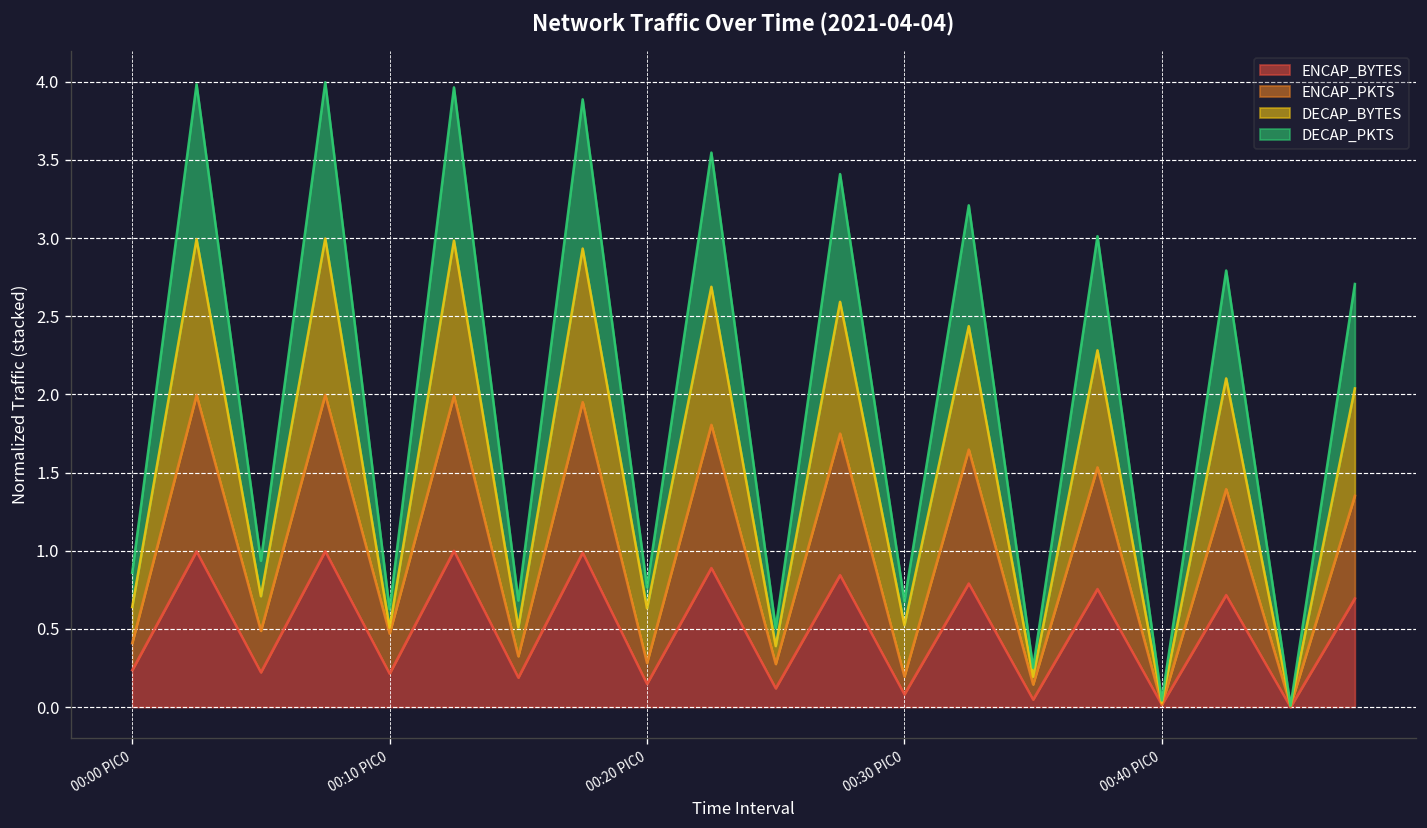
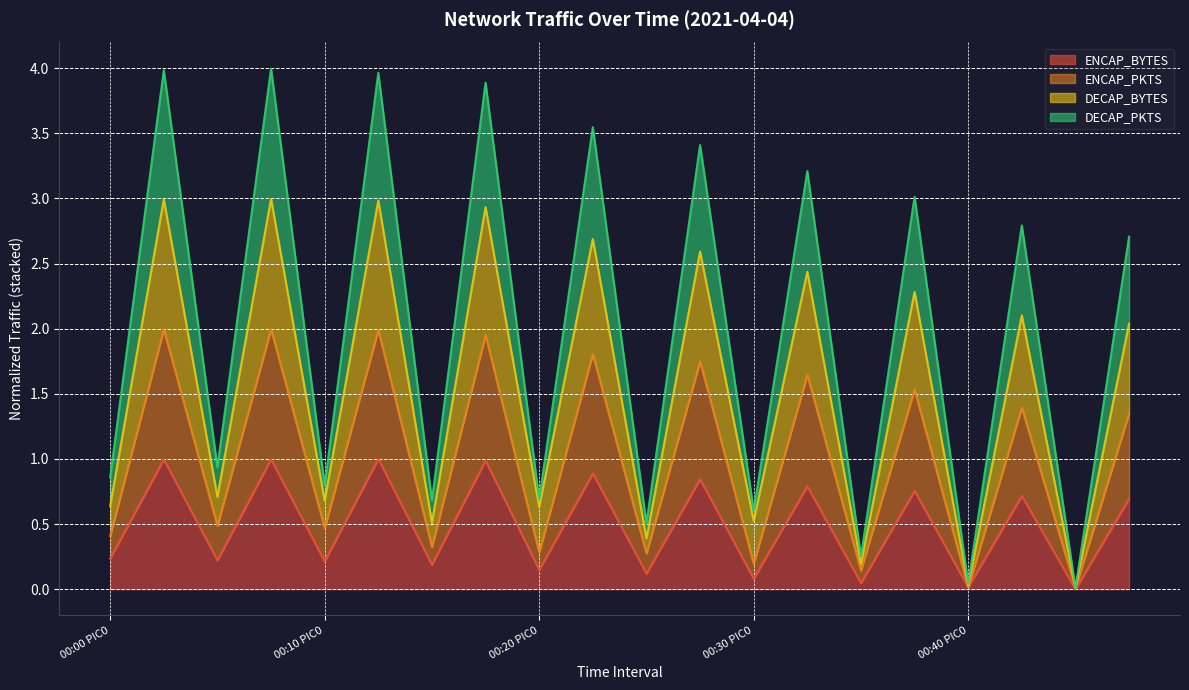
  {
    "DECAP_BYTES": {
      "00:00 PIC0": 0.23,
-     "00:10 PIC0": 0.04,
+     "00:10 PIC0": 0.21,
      "00:20 PIC0": 0.35,
      "00:30 PIC0": 0.33
    },
    "DECAP_PKTS": {
      "00:00 PIC0": 0.22,
      "00:10 PIC0": 0.12,
-     "00:20 PIC0": 0.14,
-     "00:30 PIC0": 0.15
+     "00:20 PIC0": 0.06,
+     "00:30 PIC0": 0.08
    }
  }
